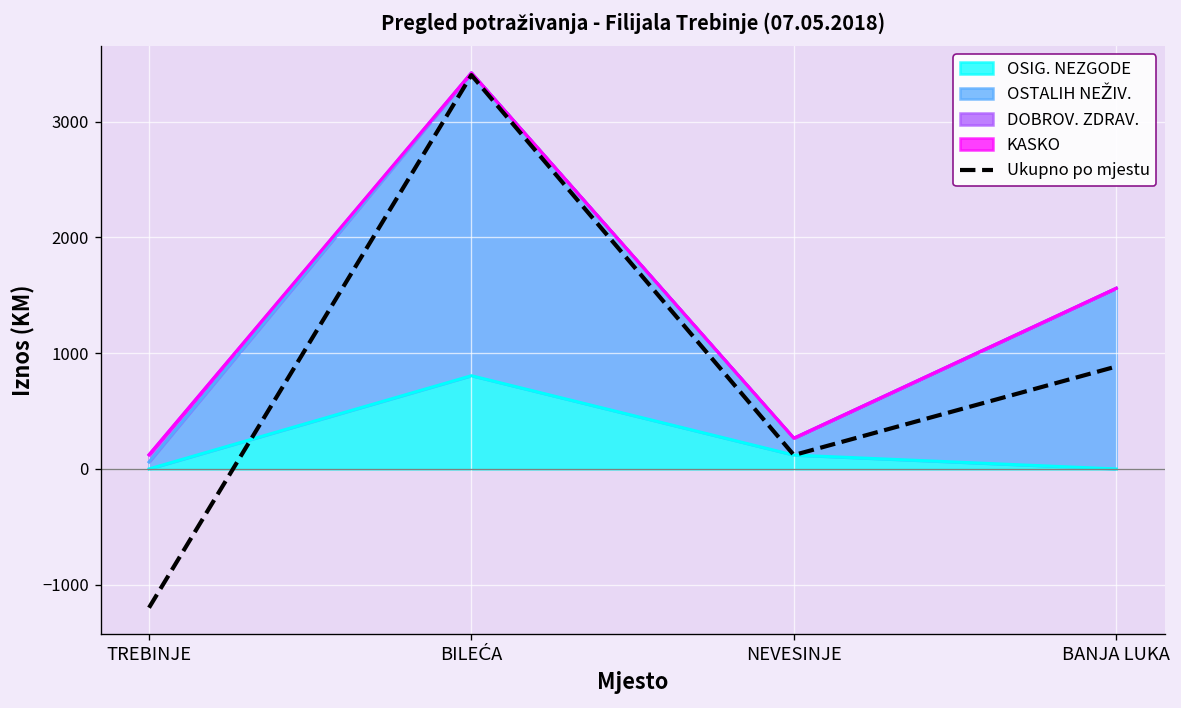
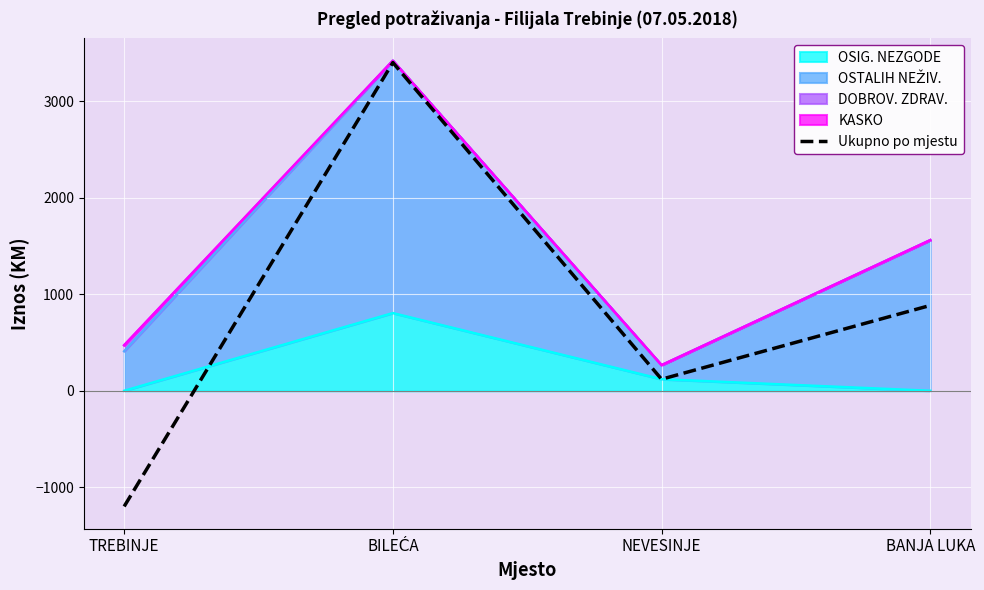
  {
    "OSIG. NEZGODE": {
      "TREBINJE": 0,
      "BILEĆA": 800,
      "BANJA LUKA": 0
    },
    "OSTALIH NEŽIV.": {
-     "TREBINJE": 100
+     "TREBINJE": 400
    },
    "Ukupno po mjestu": {
      "TREBINJE": -1200,
      "BANJA LUKA": 900
    }
  }
